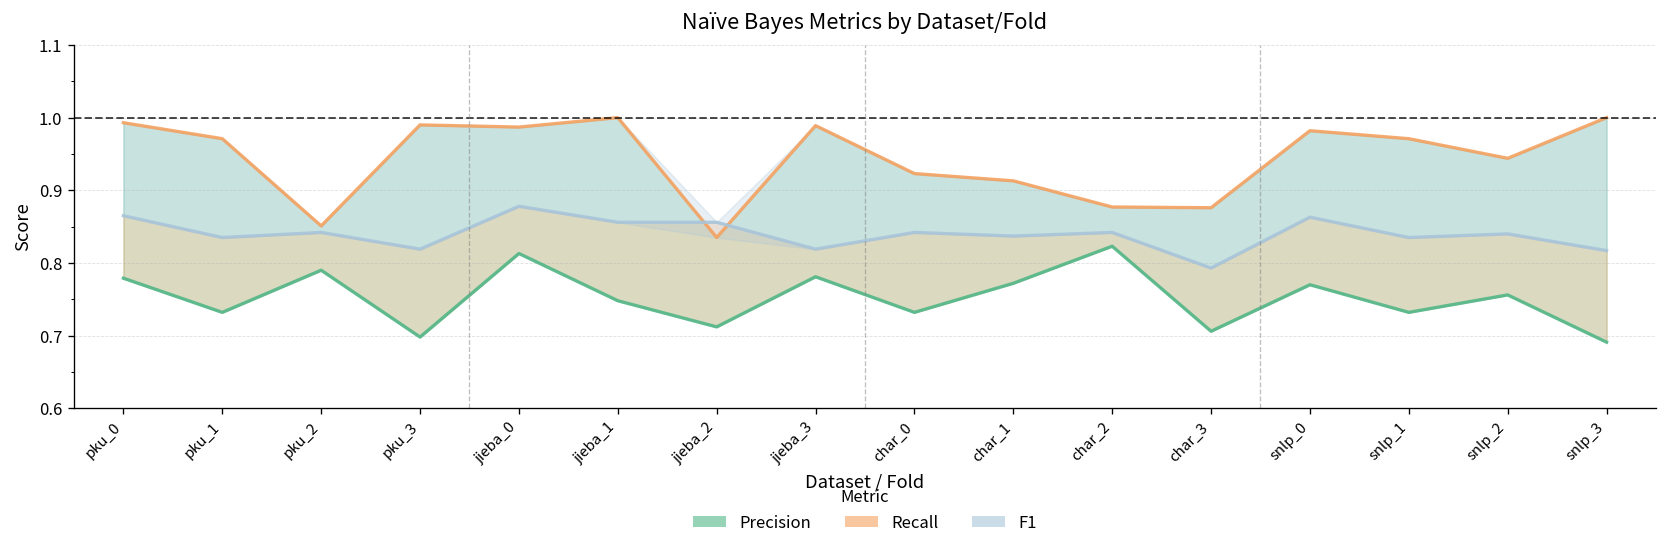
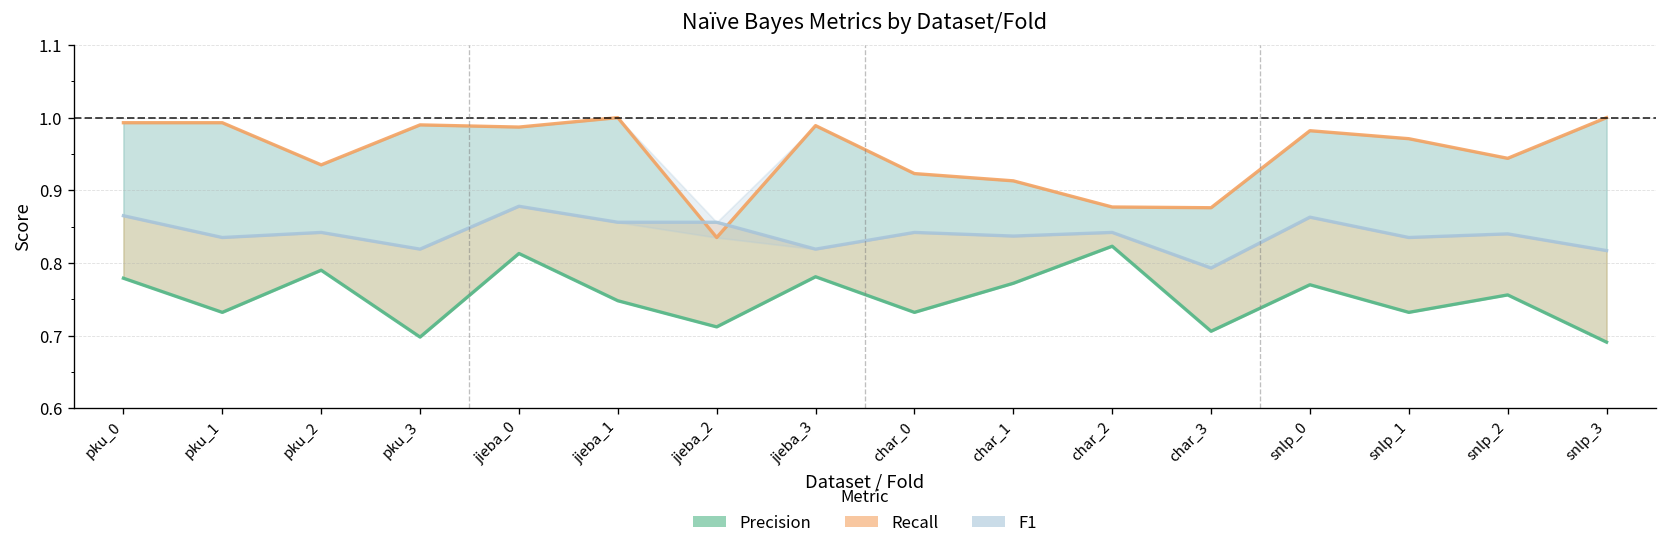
  {
    "Precision": {
      "pku_0": 0.78,
      "pku_1": 0.73,
      "pku_2": 0.79,
      "pku_3": 0.70,
      "jieba_0": 0.81,
      "jieba_1": 0.75,
      "jieba_2": 0.71,
      "jieba_3": 0.78,
      "char_0": 0.73,
      "char_1": 0.77,
      "char_2": 0.82,
      "char_3": 0.71,
      "snlp_0": 0.77,
      "snlp_1": 0.73,
      "snlp_2": 0.76,
      "snlp_3": 0.69
    },
    "Recall": {
-     "pku_1": 0.97,
-     "pku_2": 0.85,
+     "pku_1": 0.99,
+     "pku_2": 0.94,
      "jieba_2": 0.84
    }
  }
